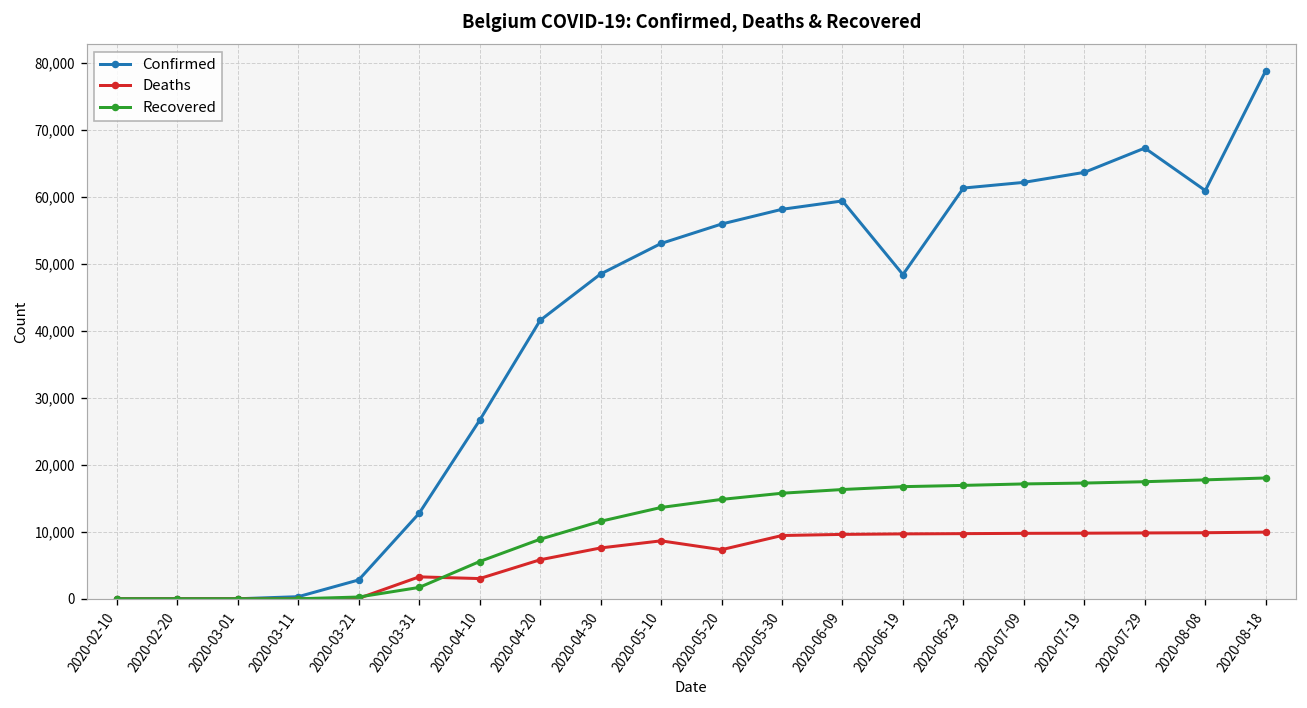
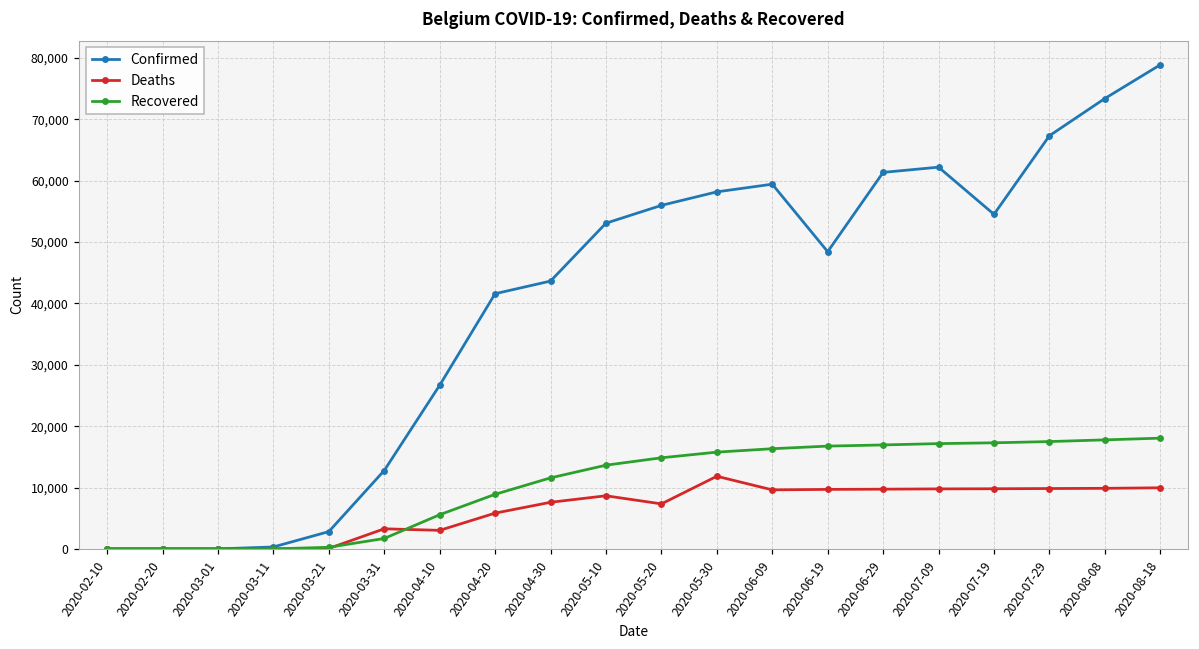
  {
    "Confirmed": {
      "2020-03-21": "3,000",
      "2020-03-31": "13,000",
      "2020-04-10": "27,000",
      "2020-04-20": "42,000",
-     "2020-04-30": "49,000",
+     "2020-04-30": "44,000",
      "2020-05-10": "53,000",
      "2020-05-20": "56,000",
      "2020-05-30": "58,000",
      "2020-06-09": "59,000",
      "2020-06-19": "48,000",
      "2020-06-29": "61,000",
      "2020-07-09": "62,000",
-     "2020-07-19": "64,000",
+     "2020-07-19": "55,000",
      "2020-07-29": "67,000",
-     "2020-08-08": "61,000",
+     "2020-08-08": "73,000",
      "2020-08-18": "79,000"
    },
    "Deaths": {
      "2020-03-31": "3,000",
      "2020-04-10": "3,000",
      "2020-04-20": "6,000",
      "2020-04-30": "8,000",
      "2020-05-10": "9,000",
      "2020-05-20": "7,000",
-     "2020-05-30": "9,000",
+     "2020-05-30": "12,000",
      "2020-06-09": "10,000",
      "2020-06-19": "10,000",
      "2020-06-29": "10,000",
      "2020-07-09": "10,000",
      "2020-07-19": "10,000",
      "2020-07-29": "10,000",
      "2020-08-08": "10,000",
      "2020-08-18": "10,000"
    },
    "Recovered": {
      "2020-03-31": "2,000",
      "2020-04-10": "6,000",
      "2020-04-20": "9,000",
      "2020-04-30": "12,000",
      "2020-05-10": "14,000",
      "2020-05-20": "15,000",
      "2020-05-30": "16,000",
      "2020-06-09": "16,000",
      "2020-06-19": "17,000",
      "2020-06-29": "17,000",
      "2020-07-09": "17,000",
      "2020-07-19": "17,000",
      "2020-07-29": "17,000",
      "2020-08-08": "18,000",
      "2020-08-18": "18,000"
    }
  }
